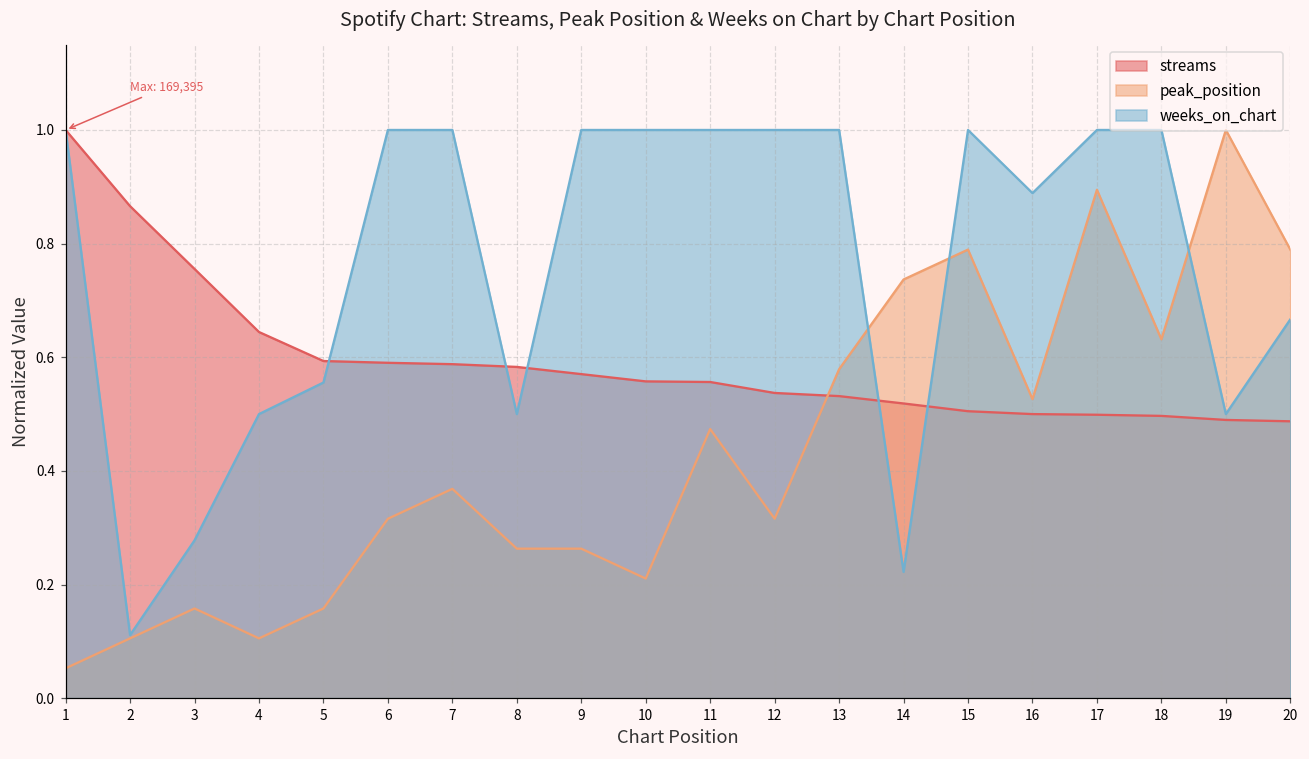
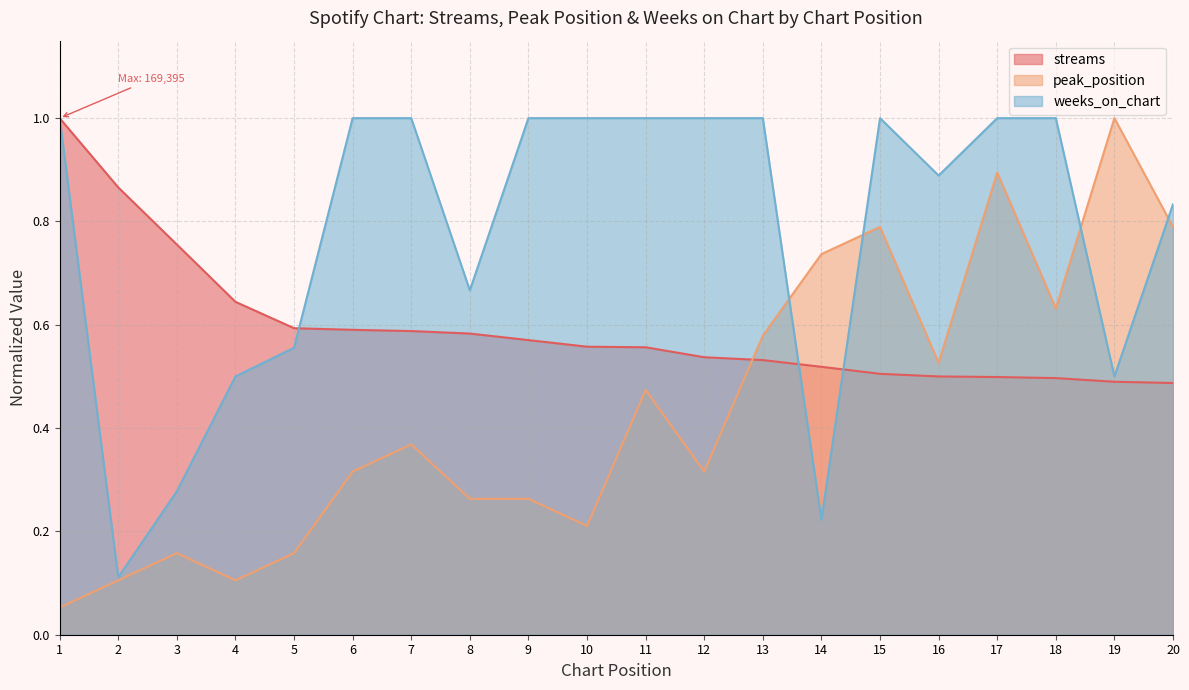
  {
    "weeks_on_chart": {
      "2": 0.11,
      "3": 0.28,
      "4": 0.50,
      "5": 0.56,
      "6": 1.00,
      "7": 1.00,
-     "8": 0.50,
+     "8": 0.67,
      "9": 1.00,
      "10": 1.00,
      "11": 1.00,
      "12": 1.00,
      "13": 1.00,
      "14": 0.22,
      "15": 1.00,
      "16": 0.89,
      "17": 1.00,
      "18": 1.00,
      "19": 0.50,
-     "20": 0.67
+     "20": 0.83
    }
  }
